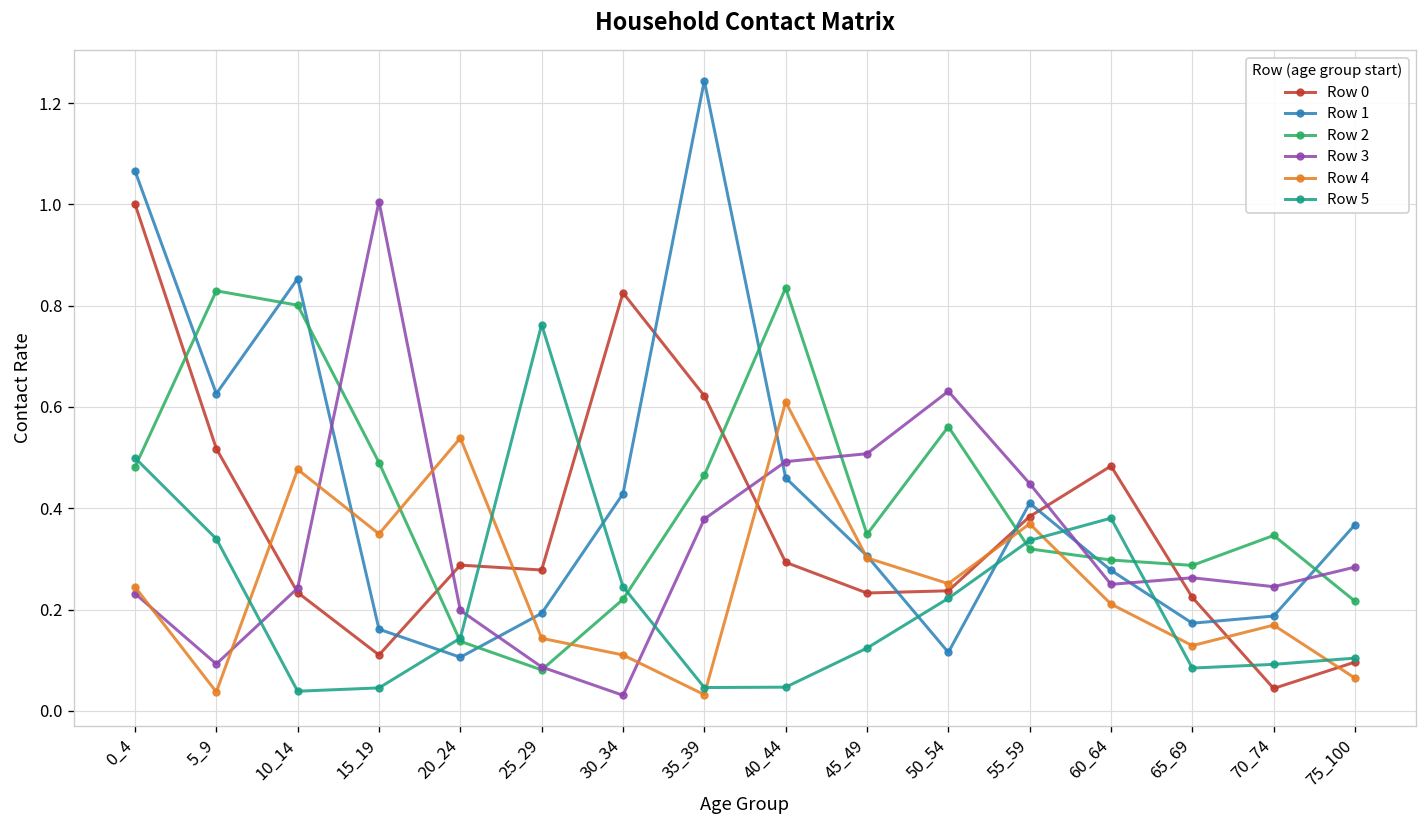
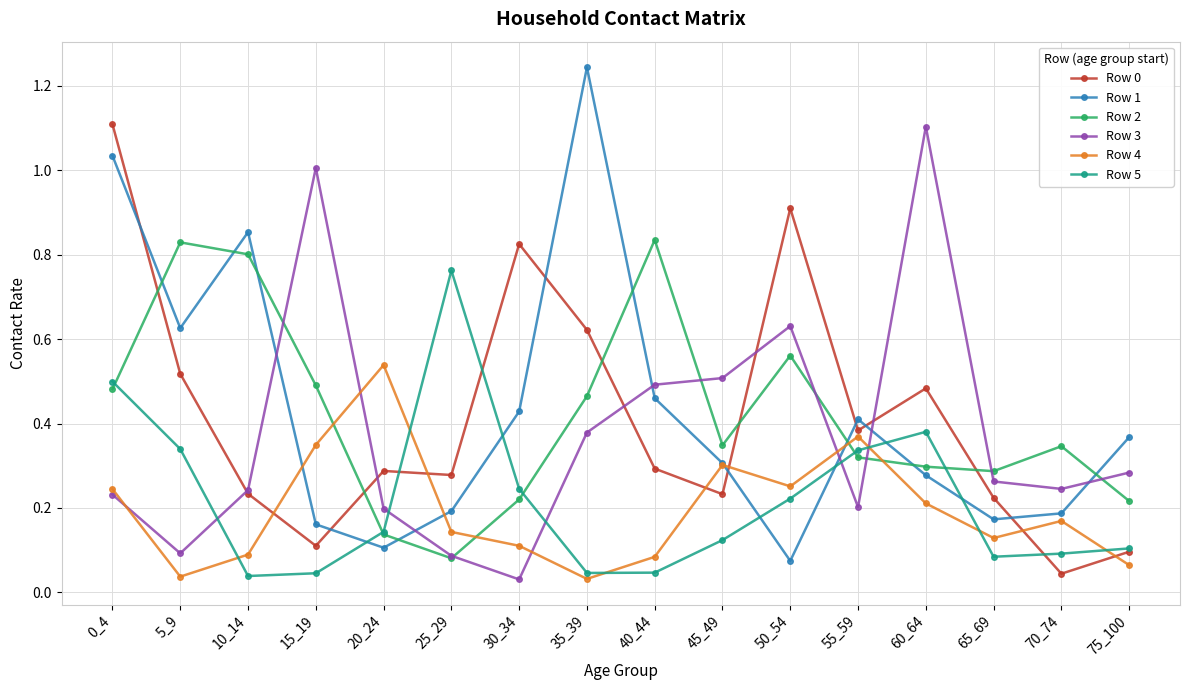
  {
    "Row 0": {
-     "0_4": 1.00,
+     "0_4": 1.11,
      "5_9": 0.52,
      "10_14": 0.23,
      "15_19": 0.11,
      "20_24": 0.29,
      "25_29": 0.28,
      "30_34": 0.83,
      "35_39": 0.62,
      "40_44": 0.29,
      "45_49": 0.23,
-     "50_54": 0.24,
+     "50_54": 0.91,
      "55_59": 0.38,
      "60_64": 0.48,
      "65_69": 0.22,
      "70_74": 0.04,
      "75_100": 0.10
    },
    "Row 1": {
-     "0_4": 1.07,
+     "0_4": 1.03,
      "5_9": 0.63,
      "10_14": 0.85,
      "15_19": 0.16,
      "20_24": 0.11,
      "25_29": 0.19,
      "30_34": 0.43,
      "35_39": 1.24,
      "40_44": 0.46,
-     "50_54": 0.12,
+     "50_54": 0.07,
      "55_59": 0.41,
      "60_64": 0.28,
      "65_69": 0.17,
      "70_74": 0.19,
      "75_100": 0.37
    },
    "Row 3": {
      "0_4": 0.23,
      "5_9": 0.09,
      "10_14": 0.24,
      "15_19": 1.01,
      "20_24": 0.20,
      "30_34": 0.03,
      "35_39": 0.38,
      "40_44": 0.49,
      "45_49": 0.51,
      "50_54": 0.63,
-     "55_59": 0.45,
-     "60_64": 0.25,
+     "55_59": 0.20,
+     "60_64": 1.10,
      "65_69": 0.26,
      "70_74": 0.25,
      "75_100": 0.28
    },
    "Row 4": {
      "0_4": 0.24,
      "5_9": 0.04,
-     "10_14": 0.48,
+     "10_14": 0.09,
      "15_19": 0.35,
      "20_24": 0.54,
      "25_29": 0.14,
      "30_34": 0.11,
      "35_39": 0.03,
-     "40_44": 0.61,
+     "40_44": 0.08,
      "50_54": 0.25,
      "55_59": 0.37,
      "60_64": 0.21,
      "65_69": 0.13,
      "70_74": 0.17,
      "75_100": 0.06
    }
  }
